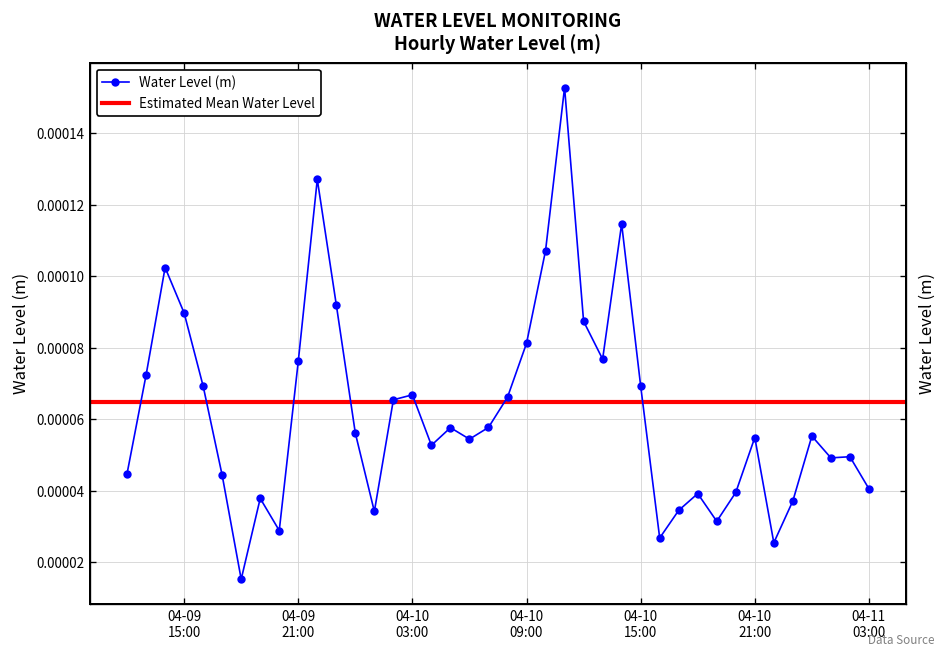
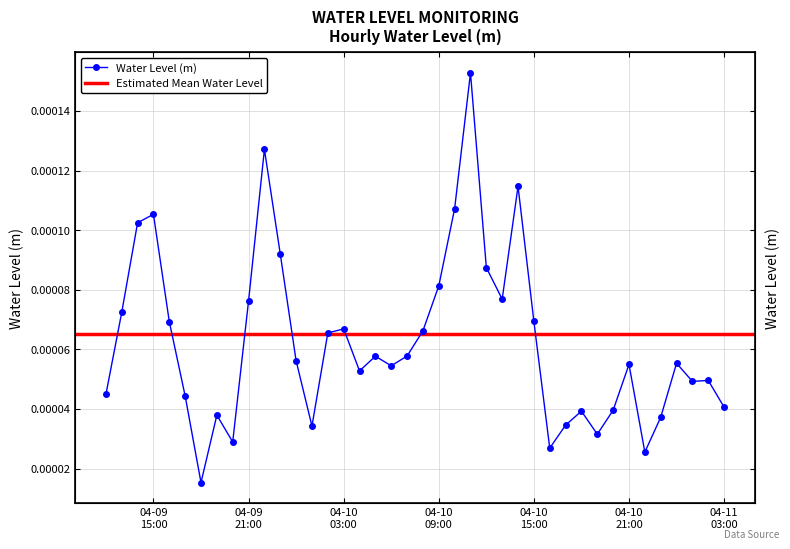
  {
-   "04-09 15:00": 0.000090,
+   "04-09 15:00": 0.000105,
    "04-09 21:00": 0.000076,
    "04-10 03:00": 0.000067,
    "04-10 09:00": 0.000081,
    "04-10 15:00": 0.000069,
    "04-10 21:00": 0.000055,
    "04-11 03:00": 0.000041
  }
